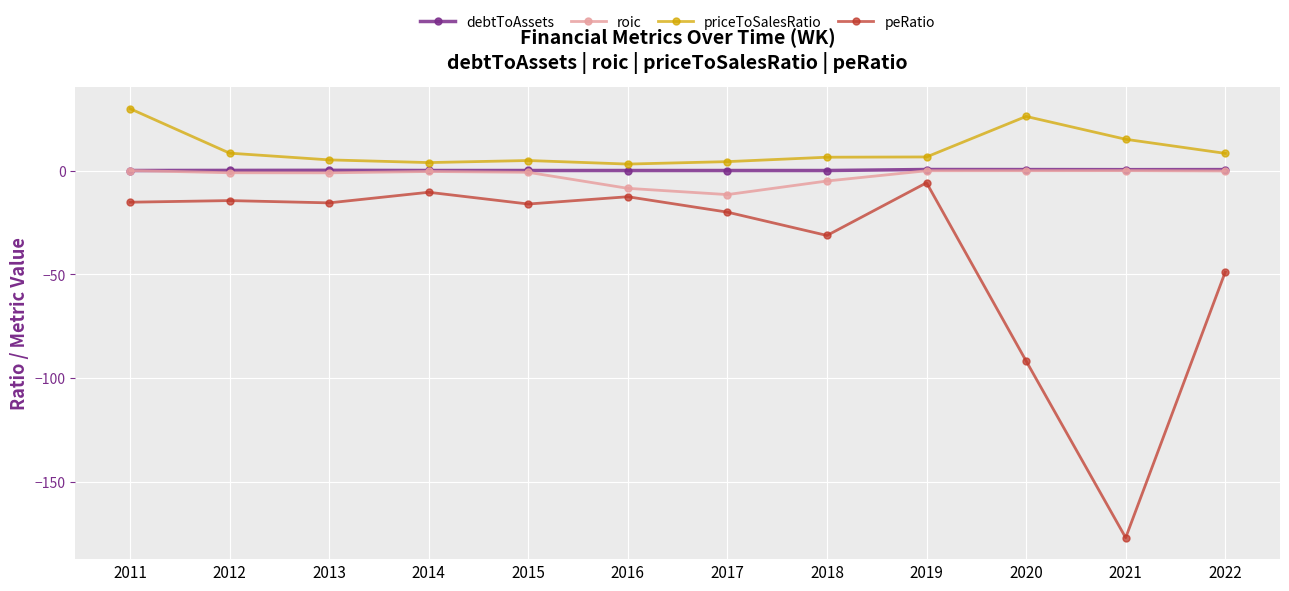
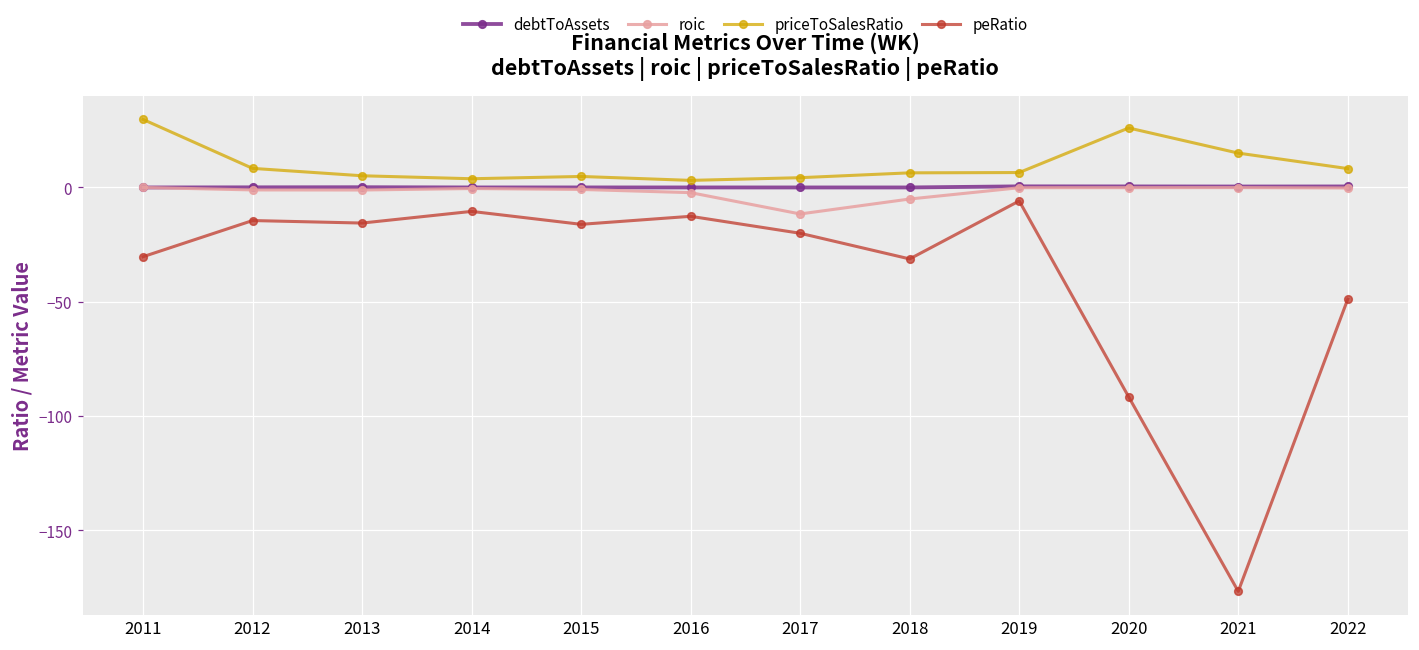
  {
    "debtToAssets": {
      "2016": 0,
      "2017": 0,
      "2018": 0
    },
    "roic": {
-     "2016": -9,
+     "2016": -2,
      "2017": -12,
      "2018": -5
    },
    "priceToSalesRatio": {
      "2011": 30,
      "2012": 8,
      "2013": 5,
      "2014": 4,
      "2015": 5,
      "2016": 3,
      "2017": 4,
      "2018": 6,
      "2019": 7,
      "2020": 26,
      "2021": 15,
      "2022": 8
    },
    "peRatio": {
-     "2011": -15,
+     "2011": -30,
      "2012": -14,
      "2013": -16,
      "2014": -10,
      "2015": -16,
      "2016": -13,
      "2017": -20,
      "2018": -31,
      "2019": -6,
      "2020": -92,
      "2021": -177,
      "2022": -49
    }
  }
